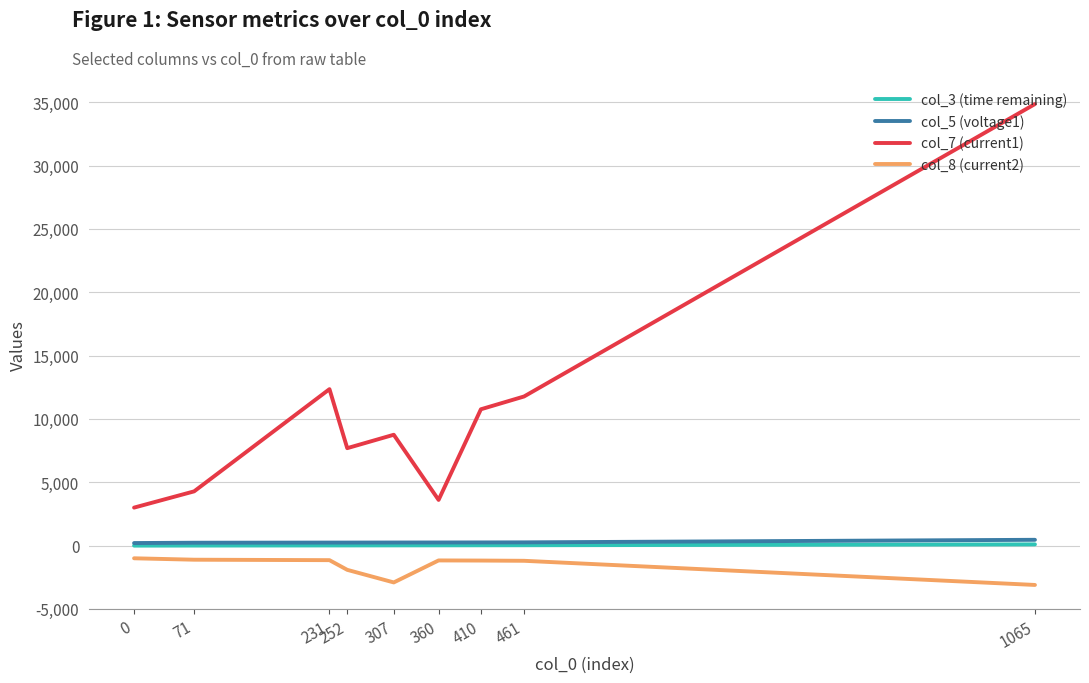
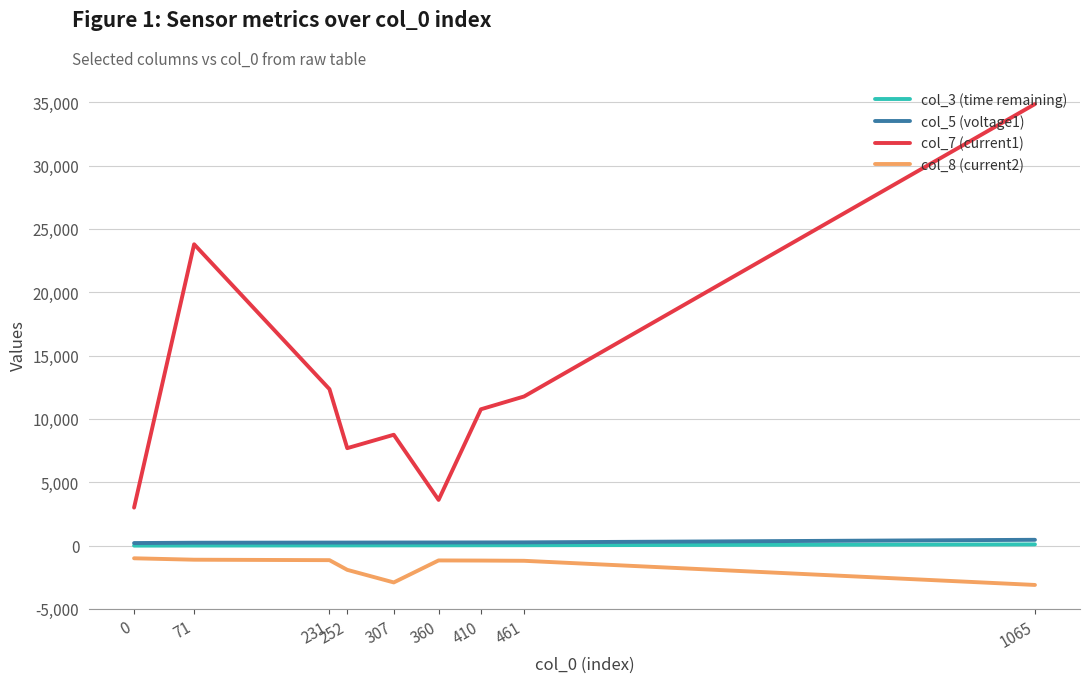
  {
    "col_3 (time remaining)": {
      "71": "0",
      "231": "0",
      "252": "0",
      "307": "0",
      "360": "0",
      "410": "0",
      "461": "0",
      "1065": "100"
    },
    "col_5 (voltage1)": {
      "71": "200",
      "231": "200",
      "252": "200",
      "307": "200",
      "360": "200",
      "410": "300",
      "461": "300",
      "1065": "500"
    },
    "col_7 (current1)": {
      "0": "3,000",
-     "71": "4,300",
+     "71": "23,800",
      "231": "12,400",
      "252": "7,700",
      "307": "8,800",
      "360": "3,600",
      "410": "10,800",
      "461": "11,800",
      "1065": "34,900"
    },
    "col_8 (current2)": {
      "0": "-1,000",
      "71": "-1,100",
      "231": "-1,100",
      "252": "-1,900",
      "307": "-2,900",
      "360": "-1,200",
      "410": "-1,200",
      "461": "-1,200",
      "1065": "-3,100"
    }
  }
